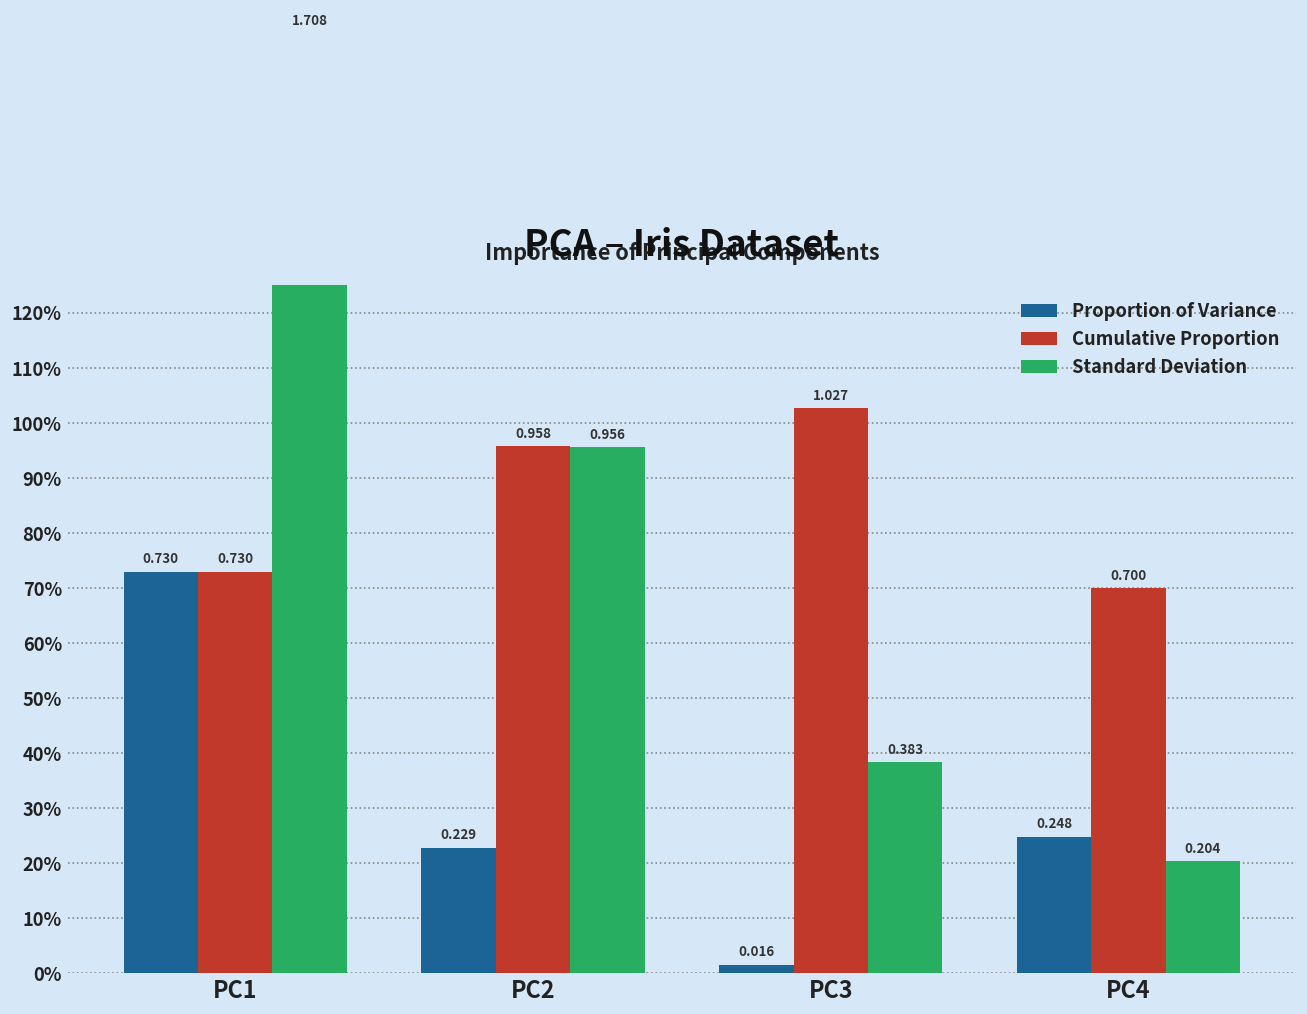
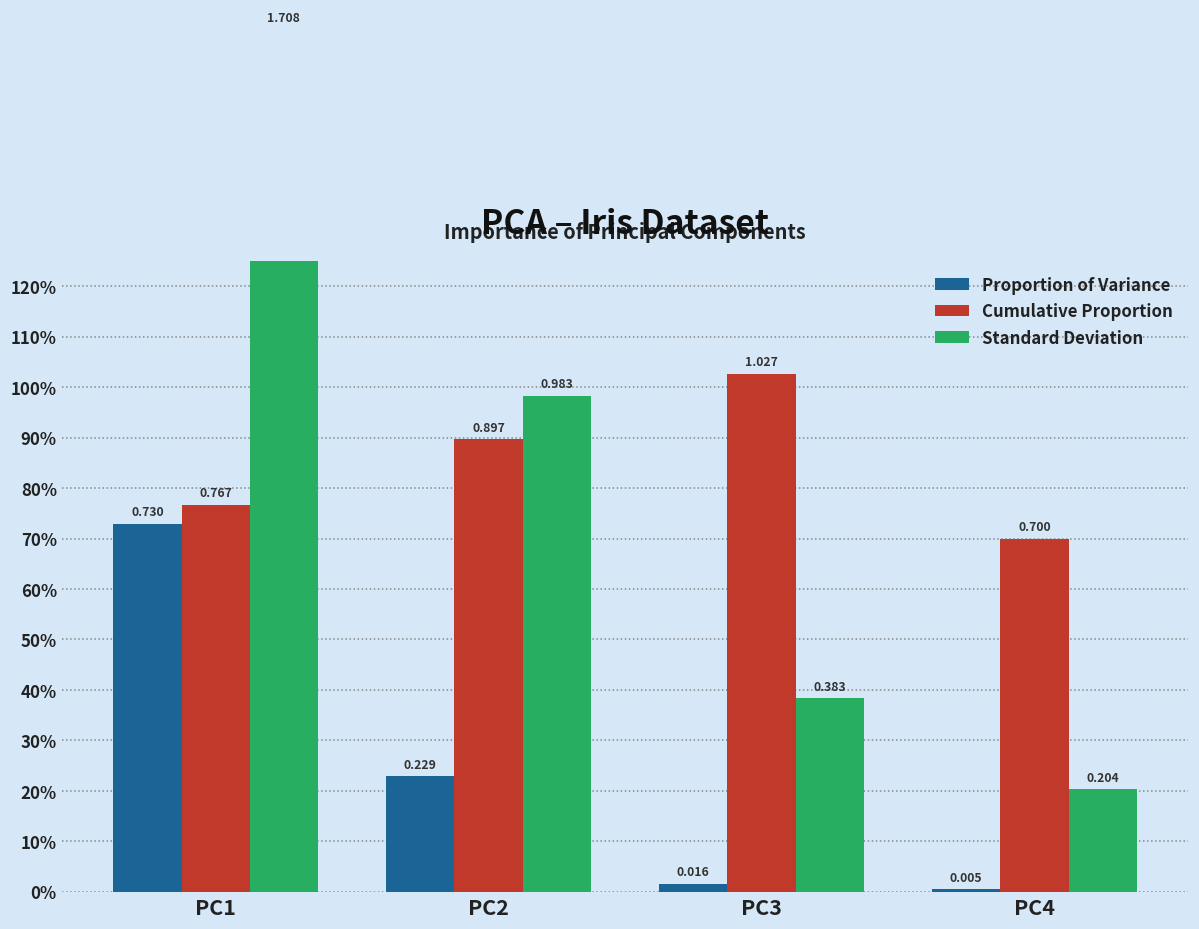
  {
    "Proportion of Variance": {
      "PC1": 0.730,
      "PC2": 0.229,
      "PC3": 0.016,
-     "PC4": 0.248
+     "PC4": 0.005
    },
    "Cumulative Proportion": {
-     "PC1": 0.730,
-     "PC2": 0.958,
+     "PC1": 0.767,
+     "PC2": 0.897,
      "PC3": 1.027,
      "PC4": 0.700
    },
    "Standard Deviation": {
-     "PC2": 0.956,
+     "PC2": 0.983,
      "PC3": 0.383,
      "PC4": 0.204
    }
  }
